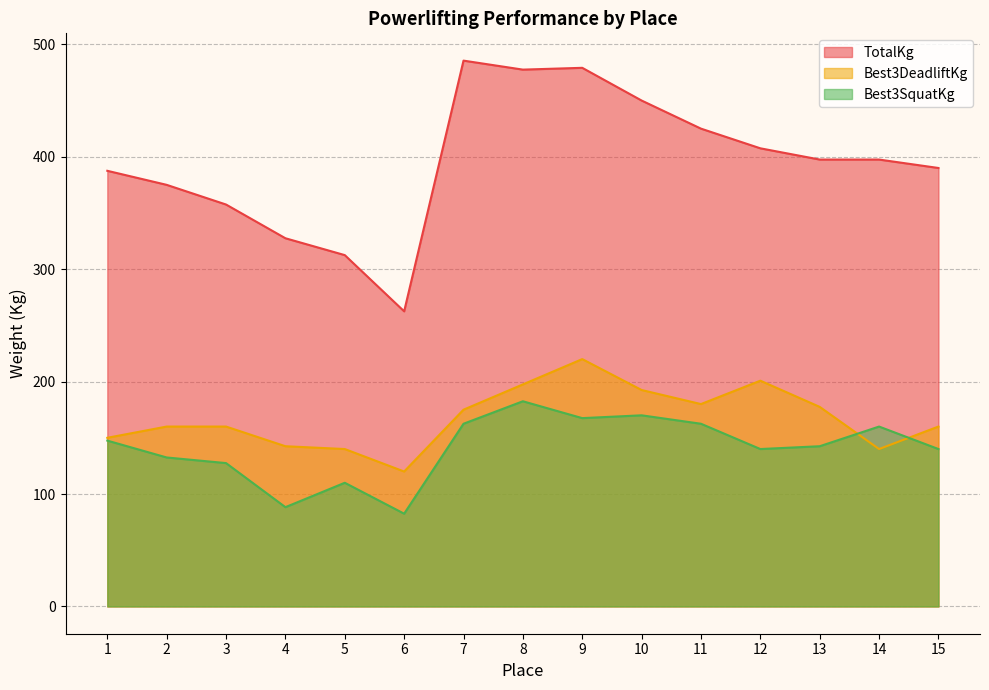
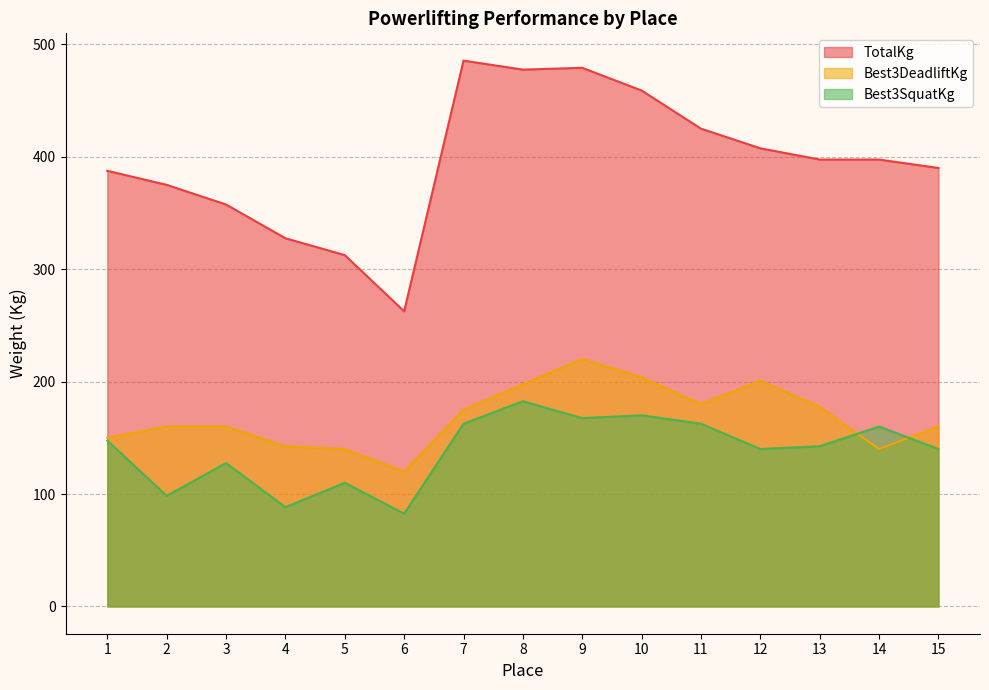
  {
    "TotalKg": {
      "1": 388,
      "2": 375,
      "3": 358,
      "4": 328,
      "5": 313,
      "6": 263,
      "7": 486,
      "8": 478,
      "9": 479,
-     "10": 450,
+     "10": 459,
      "11": 425,
      "12": 408,
      "13": 398,
      "14": 398,
      "15": 390
    },
    "Best3DeadliftKg": {
      "1": 150,
      "2": 160,
      "3": 160,
      "4": 143,
      "5": 140,
      "6": 120,
      "7": 175,
      "8": 198,
      "9": 220,
-     "10": 193,
+     "10": 204,
      "11": 180,
      "12": 201,
      "13": 178,
      "14": 140,
      "15": 160
    },
    "Best3SquatKg": {
      "1": 148,
-     "2": 133,
+     "2": 98,
      "3": 128,
      "4": 88,
      "5": 110,
      "6": 83,
      "7": 163,
      "8": 183,
      "9": 168,
      "10": 170,
      "11": 163,
      "12": 140,
      "13": 143,
      "14": 160,
      "15": 140
    }
  }
